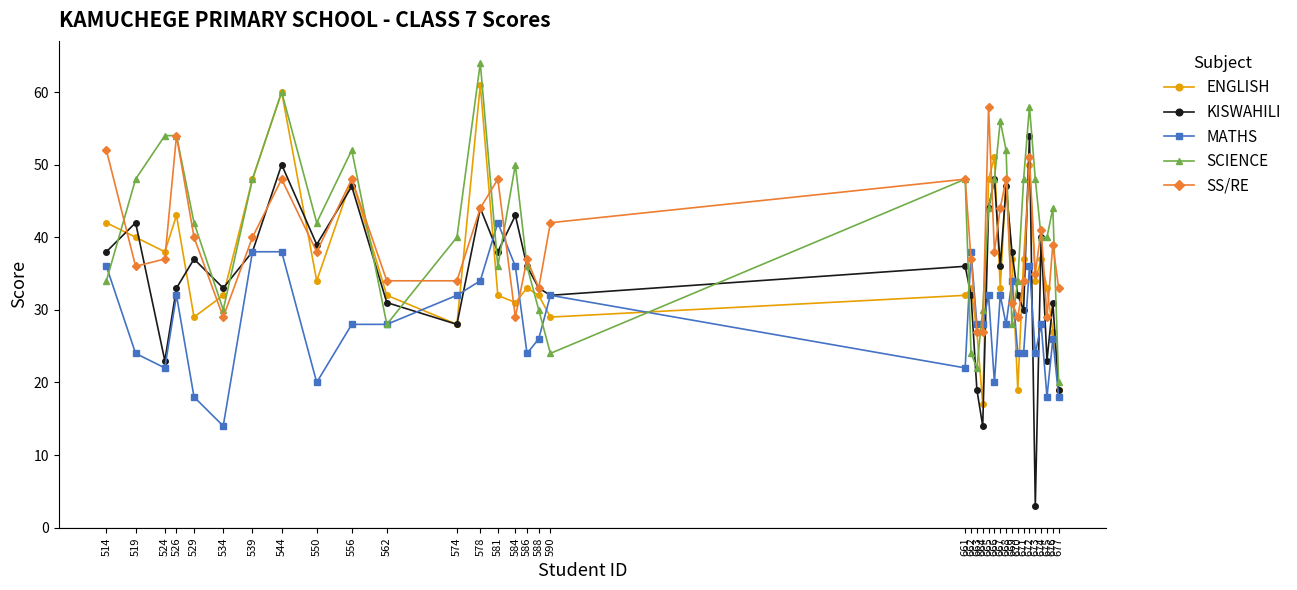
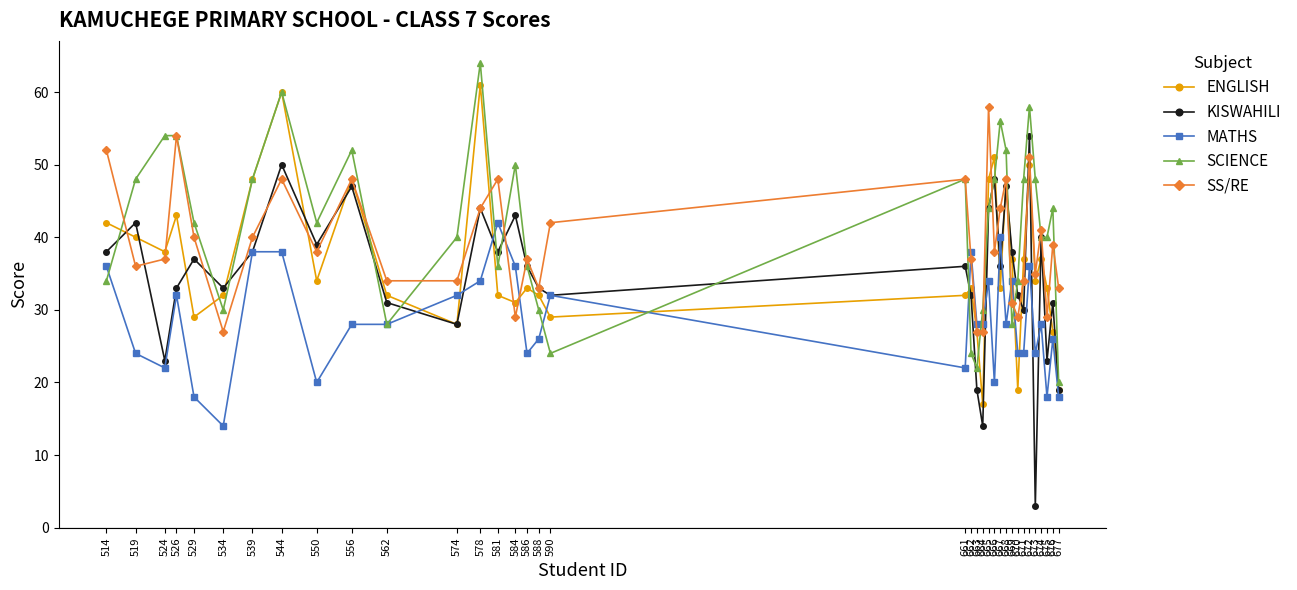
  {
    "ENGLISH": {
      "514": 42,
      "519": 40,
      "524": 38,
      "526": 43,
      "529": 29,
      "534": 32,
      "550": 34,
      "562": 32,
      "578": 61,
      "581": 32,
      "584": 31,
      "586": 33,
      "588": 32,
      "590": 29,
      "661": 32,
      "662": 33,
      "664": 17,
      "665": 48,
      "666": 51,
      "667": 33,
      "669": 37,
      "670": 19,
      "671": 37,
      "672": 50,
      "673": 34,
      "674": 37,
      "675": 33,
      "676": 27
    },
    "KISWAHILI": {
      "514": 38,
      "519": 42,
      "524": 23,
      "526": 33,
      "529": 37,
      "534": 33,
      "544": 50,
      "550": 39,
      "556": 47,
      "562": 31,
      "581": 38,
      "584": 43,
      "661": 36,
      "662": 32,
      "663": 19,
      "664": 14,
      "667": 36,
      "668": 47,
      "669": 38,
      "670": 32,
      "671": 30,
      "672": 54,
      "673": 3,
      "675": 23,
      "676": 31
    },
    "MATHS": {
      "514": 36,
      "519": 24,
      "524": 22,
      "526": 32,
      "529": 18,
      "534": 14,
      "544": 38,
      "550": 20,
      "556": 28,
      "574": 32,
      "578": 34,
      "581": 42,
      "584": 36,
      "586": 24,
      "588": 26,
      "661": 22,
      "662": 38,
      "663": 28,
      "664": 28,
-     "665": 32,
+     "665": 34,
      "666": 20,
-     "667": 32,
+     "667": 40,
      "668": 28,
      "669": 34,
      "670": 24,
      "671": 24,
      "672": 36,
      "673": 24,
      "674": 28,
      "675": 18,
      "676": 26,
      "677": 18
    },
    "SCIENCE": {
      "514": 34,
      "519": 48,
      "524": 54,
      "529": 42,
      "534": 30,
      "550": 42,
      "556": 52,
      "574": 40,
      "578": 64,
      "581": 36,
      "584": 50,
      "588": 30,
      "590": 24,
      "662": 24,
      "663": 22,
      "664": 30,
      "667": 56,
      "668": 52,
      "669": 28,
      "670": 34,
      "671": 48,
      "672": 58,
      "673": 48,
      "675": 40,
      "676": 44,
      "677": 20
    },
    "SS/RE": {
      "514": 52,
      "519": 36,
      "524": 37,
      "529": 40,
-     "534": 29,
+     "534": 27,
      "539": 40,
      "544": 48,
      "550": 38,
      "562": 34,
      "574": 34,
      "581": 48,
      "584": 29,
      "586": 37,
      "590": 42,
      "662": 37,
      "664": 27,
      "665": 58,
      "666": 38,
      "667": 44,
      "669": 31,
      "670": 29,
      "671": 34,
      "672": 51,
      "673": 35,
      "674": 41,
      "675": 29,
      "676": 39,
      "677": 33
    }
  }
